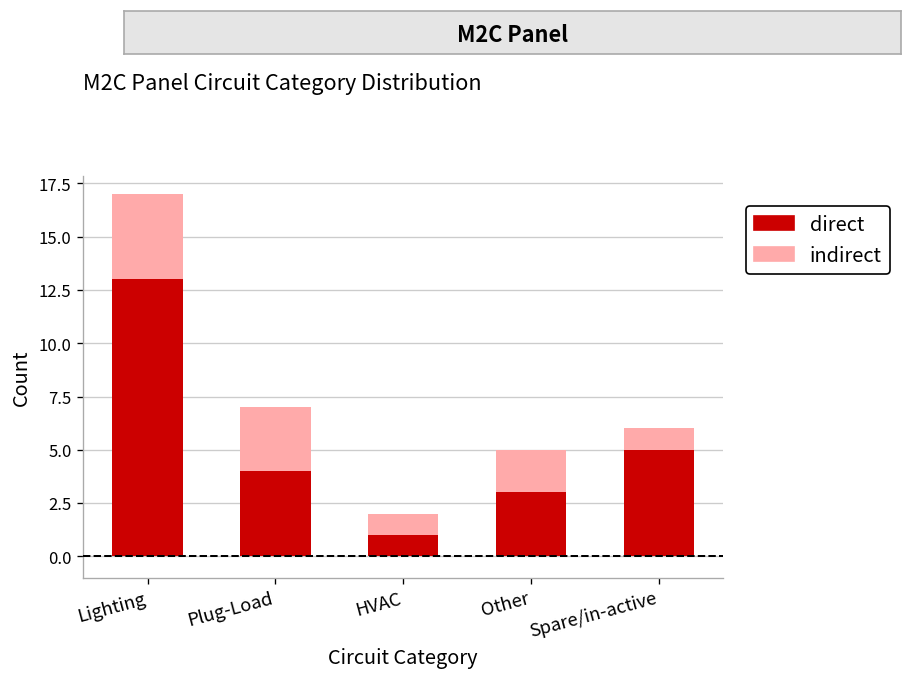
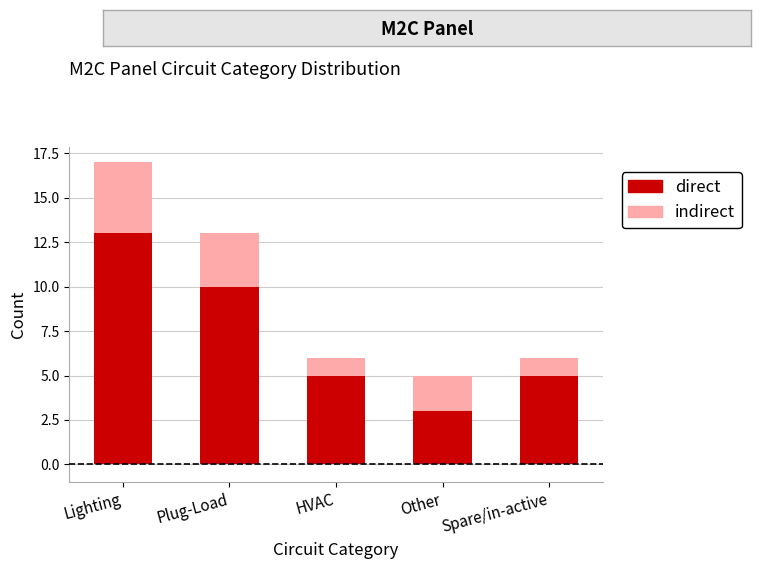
  {
    "direct": {
      "Lighting": 13,
-     "Plug-Load": 4,
-     "HVAC": 1,
+     "Plug-Load": 10,
+     "HVAC": 5,
      "Other": 3,
      "Spare/in-active": 5
    },
    "indirect": {
      "Lighting": 4,
      "Plug-Load": 3,
      "HVAC": 1,
      "Other": 2,
      "Spare/in-active": 1
    }
  }
